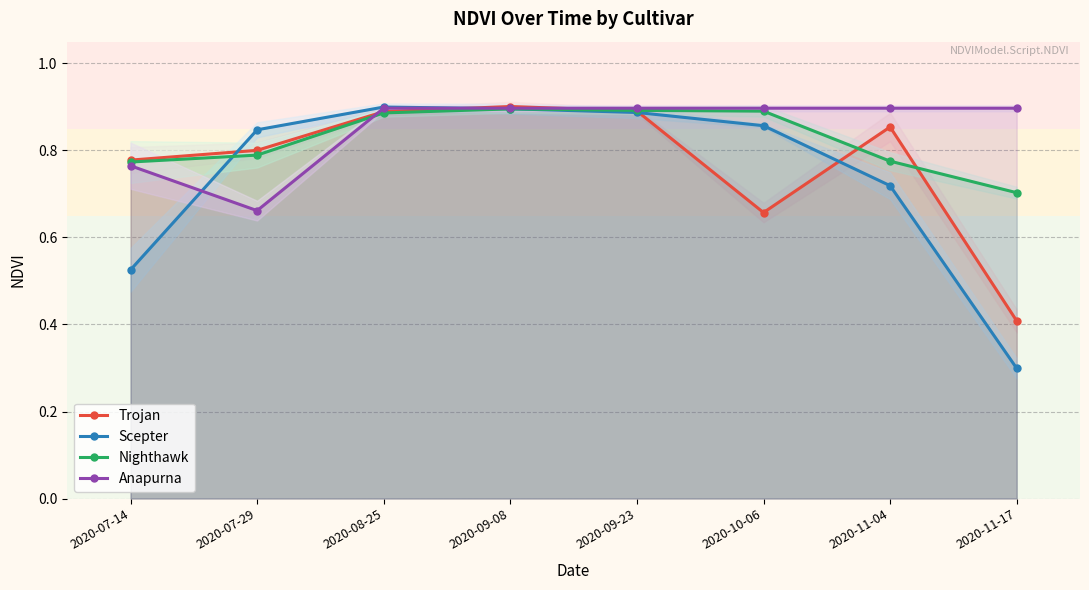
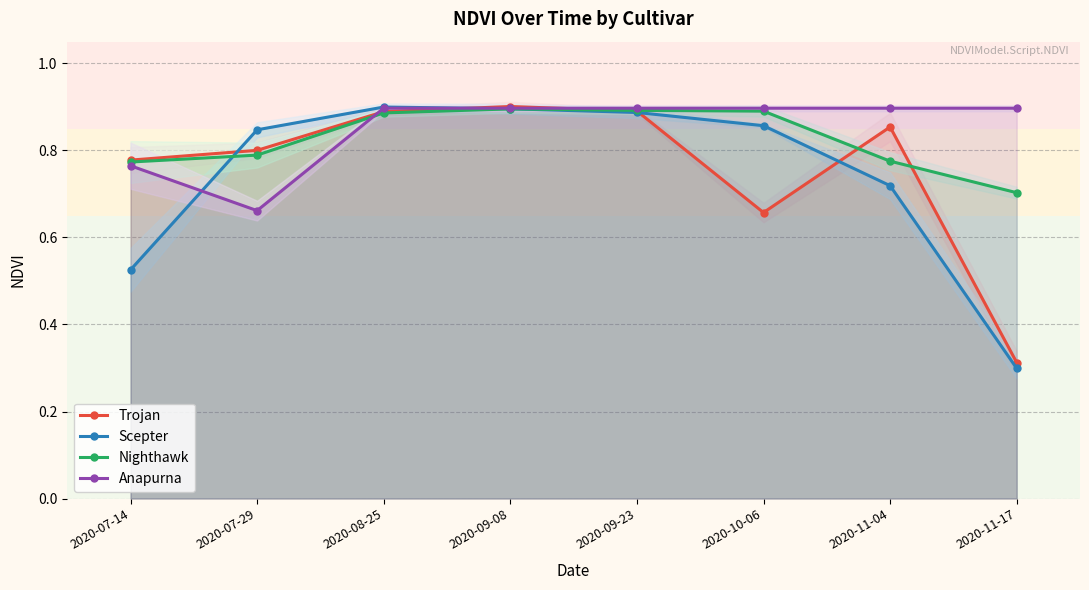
  {
    "Trojan": {
      "2020-07-29": 0.80,
      "2020-10-06": 0.66,
      "2020-11-04": 0.85,
-     "2020-11-17": 0.41
+     "2020-11-17": 0.31
    },
    "Scepter": {
      "2020-07-14": 0.53,
      "2020-07-29": 0.85,
      "2020-11-04": 0.72,
      "2020-11-17": 0.30
    },
    "Nighthawk": {
      "2020-07-29": 0.79,
      "2020-10-06": 0.89,
      "2020-11-04": 0.78,
      "2020-11-17": 0.70
    },
    "Anapurna": {
      "2020-07-14": 0.76,
      "2020-07-29": 0.66,
      "2020-11-04": 0.90,
      "2020-11-17": 0.90
    }
  }
